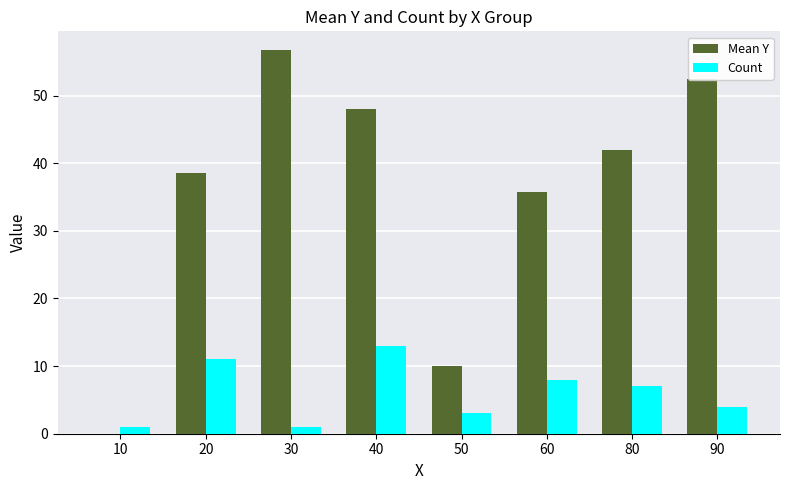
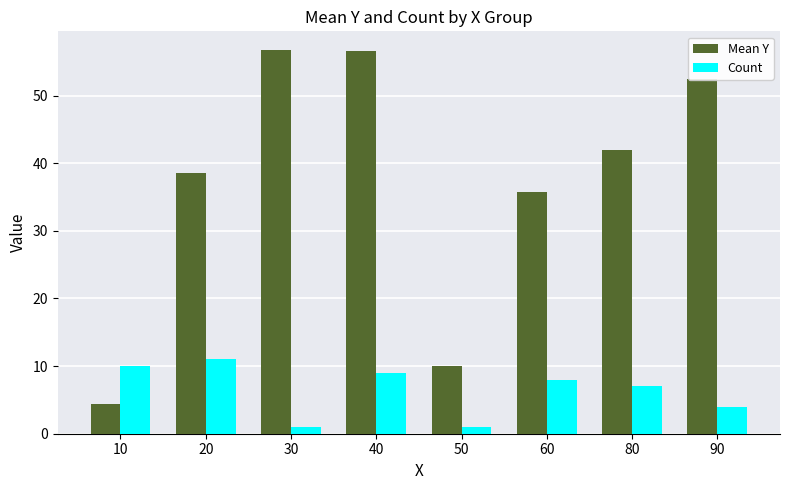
  {
    "Mean Y": {
-     "10": 0,
+     "10": 4,
      "20": 39,
      "30": 57,
-     "40": 48,
+     "40": 57,
      "50": 10,
      "60": 36,
      "80": 42
    },
    "Count": {
-     "10": 1,
+     "10": 10,
      "20": 11,
      "30": 1,
-     "40": 13,
-     "50": 3,
+     "40": 9,
+     "50": 1,
      "60": 8,
      "80": 7,
      "90": 4
    }
  }
